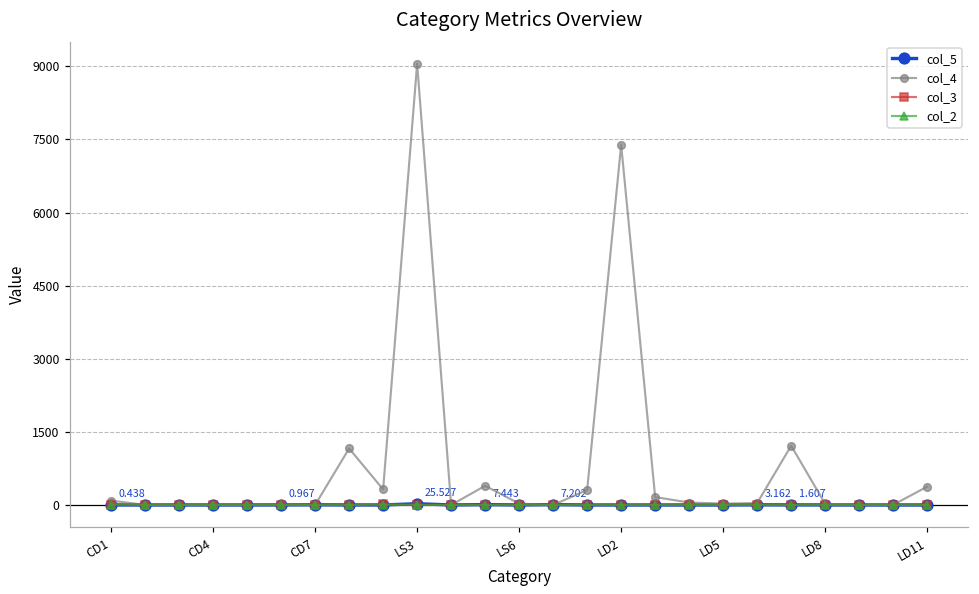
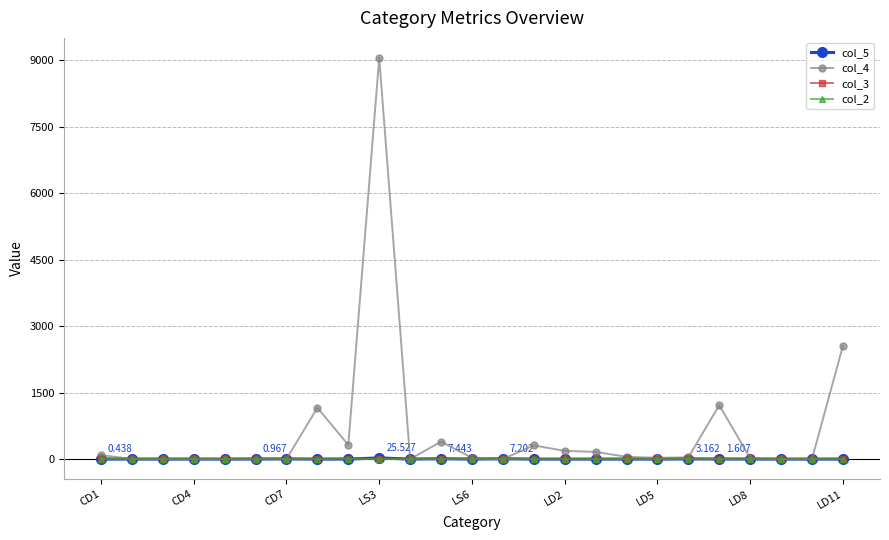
  {
    "col_4": {
      "CD1": 100,
      "LS3": 9100,
-     "LD2": 7400,
-     "LD11": 400
+     "LD2": 200,
+     "LD11": 2600
    }
  }
